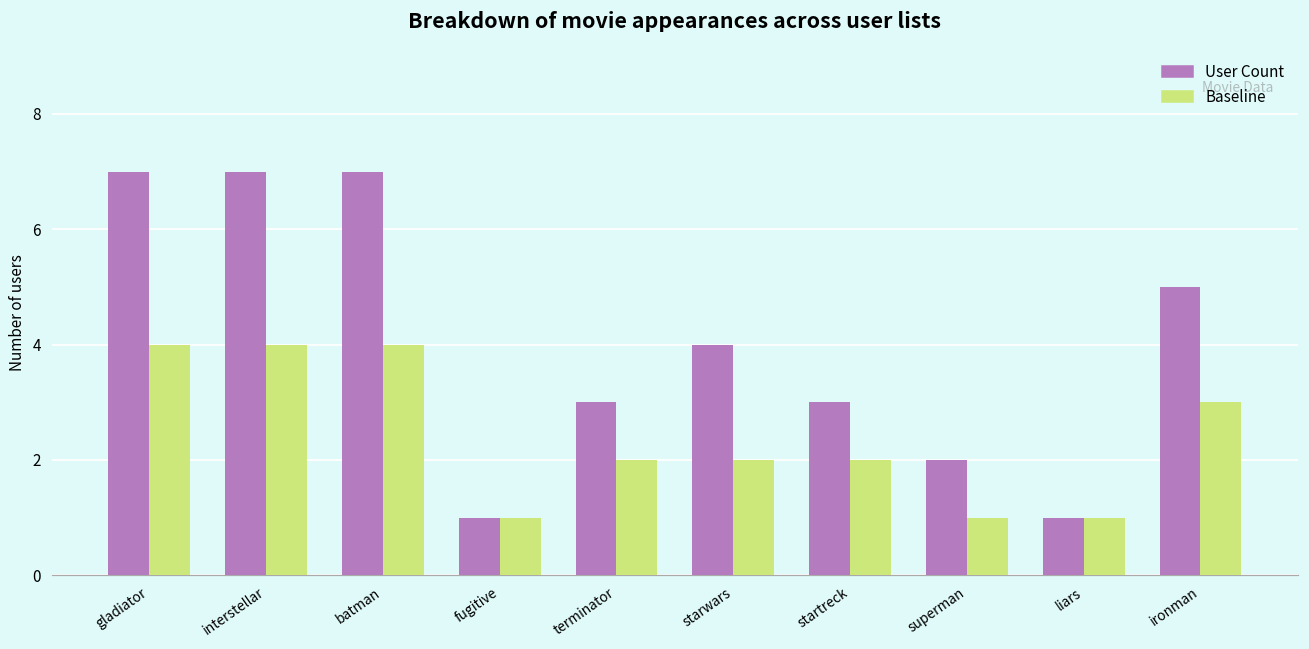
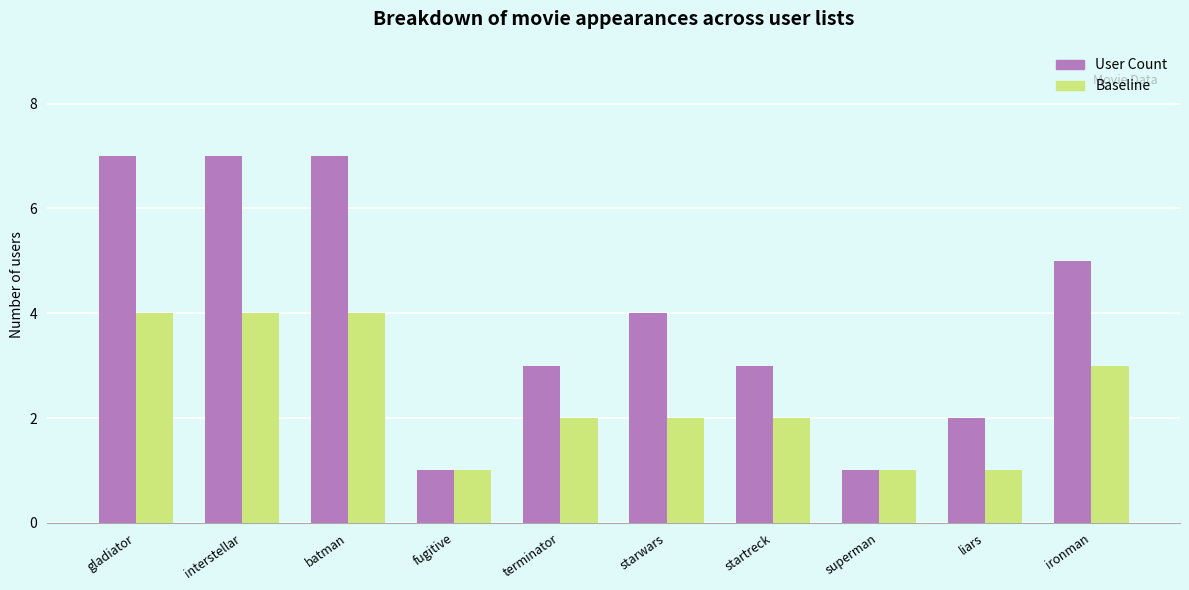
  {
    "User Count": {
      "gladiator": 7,
      "interstellar": 7,
      "batman": 7,
      "fugitive": 1,
      "terminator": 3,
      "starwars": 4,
      "startreck": 3,
-     "superman": 2,
-     "liars": 1,
+     "superman": 1,
+     "liars": 2,
      "ironman": 5
    },
    "Baseline": {
      "gladiator": 4,
      "interstellar": 4,
      "batman": 4,
      "fugitive": 1,
      "terminator": 2,
      "starwars": 2,
      "startreck": 2,
      "superman": 1,
      "liars": 1,
      "ironman": 3
    }
  }
